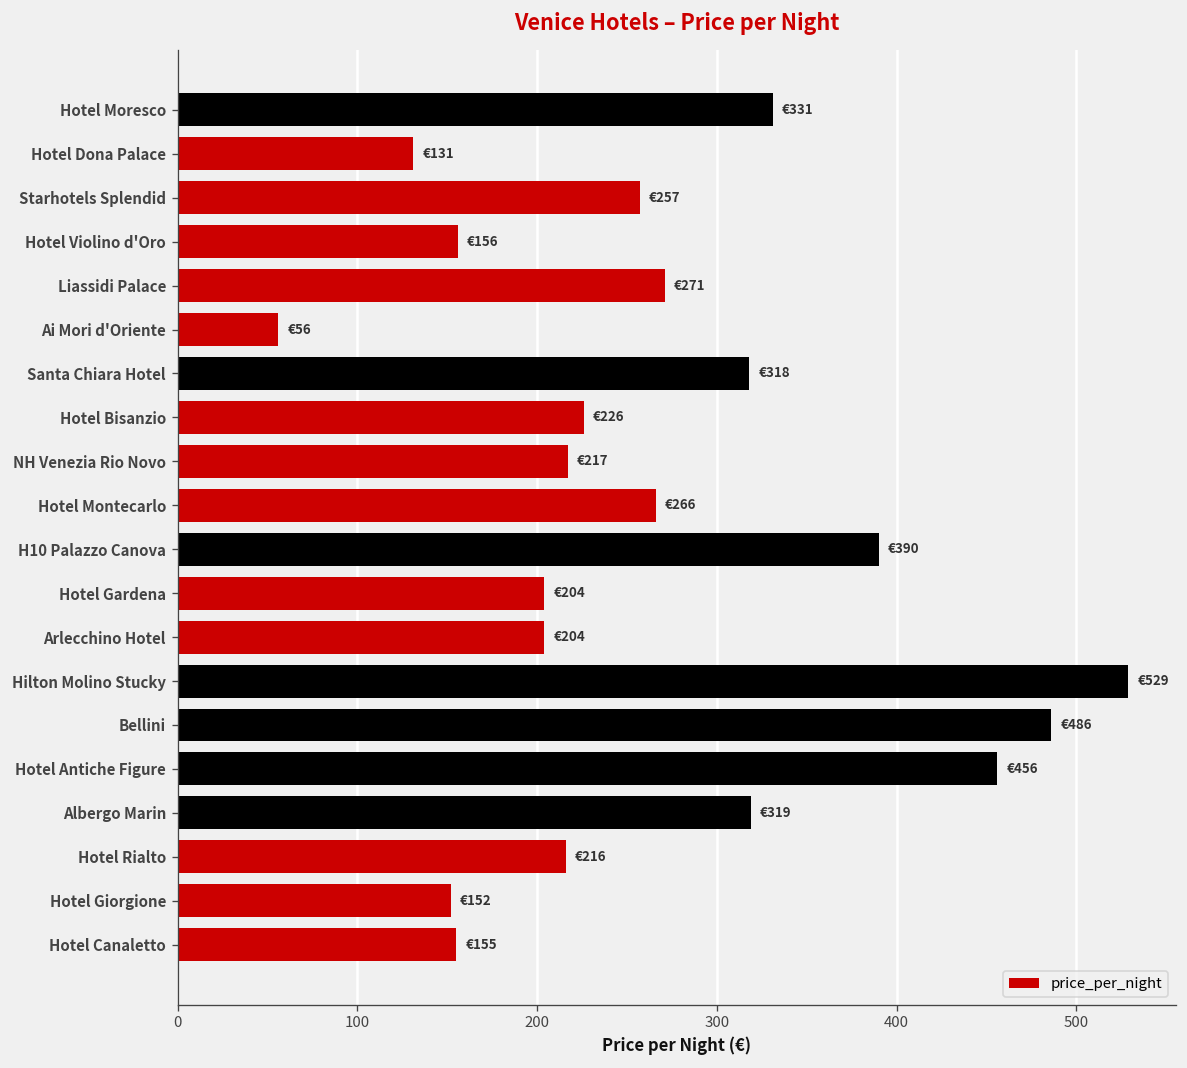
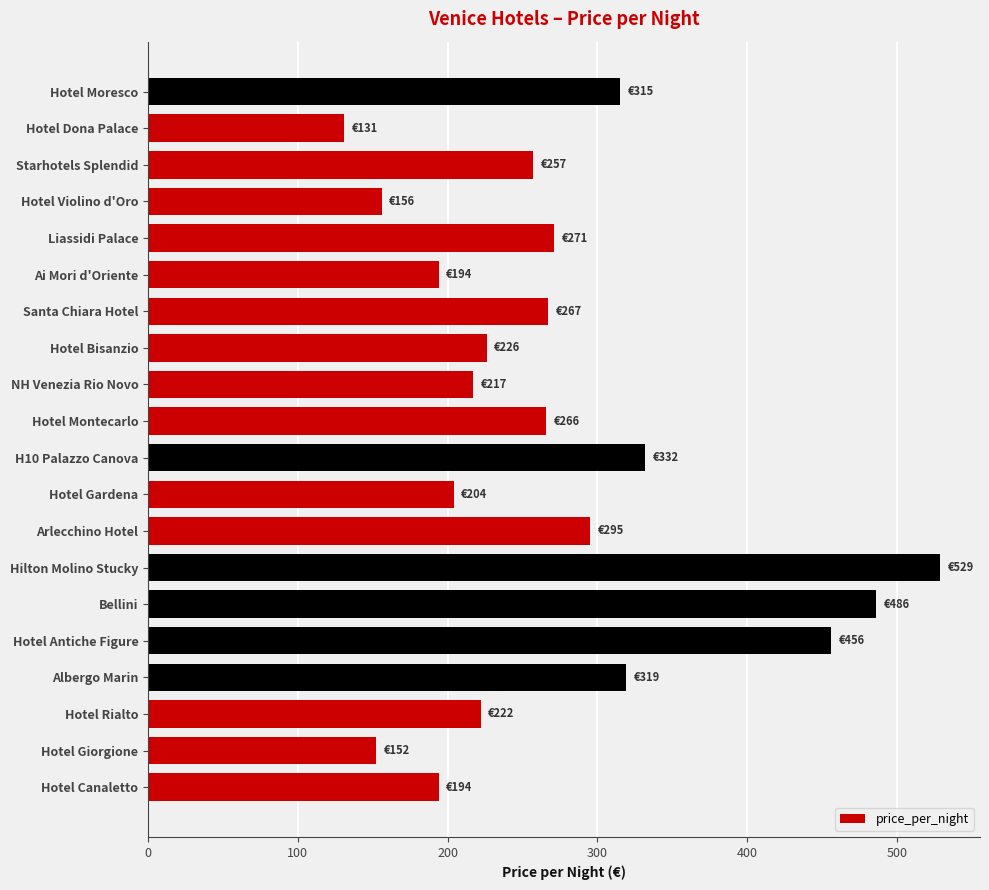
  {
-   "Hotel Moresco": "€331",
+   "Hotel Moresco": "€315",
    "Hotel Dona Palace": "€131",
    "Starhotels Splendid": "€257",
    "Hotel Violino d'Oro": "€156",
    "Liassidi Palace": "€271",
-   "Ai Mori d'Oriente": "€56",
-   "Santa Chiara Hotel": "€318",
+   "Ai Mori d'Oriente": "€194",
+   "Santa Chiara Hotel": "€267",
    "Hotel Bisanzio": "€226",
    "NH Venezia Rio Novo": "€217",
    "Hotel Montecarlo": "€266",
-   "H10 Palazzo Canova": "€390",
+   "H10 Palazzo Canova": "€332",
    "Hotel Gardena": "€204",
-   "Arlecchino Hotel": "€204",
+   "Arlecchino Hotel": "€295",
    "Hilton Molino Stucky": "€529",
    "Bellini": "€486",
    "Hotel Antiche Figure": "€456",
    "Albergo Marin": "€319",
-   "Hotel Rialto": "€216",
+   "Hotel Rialto": "€222",
    "Hotel Giorgione": "€152",
-   "Hotel Canaletto": "€155"
+   "Hotel Canaletto": "€194"
  }
